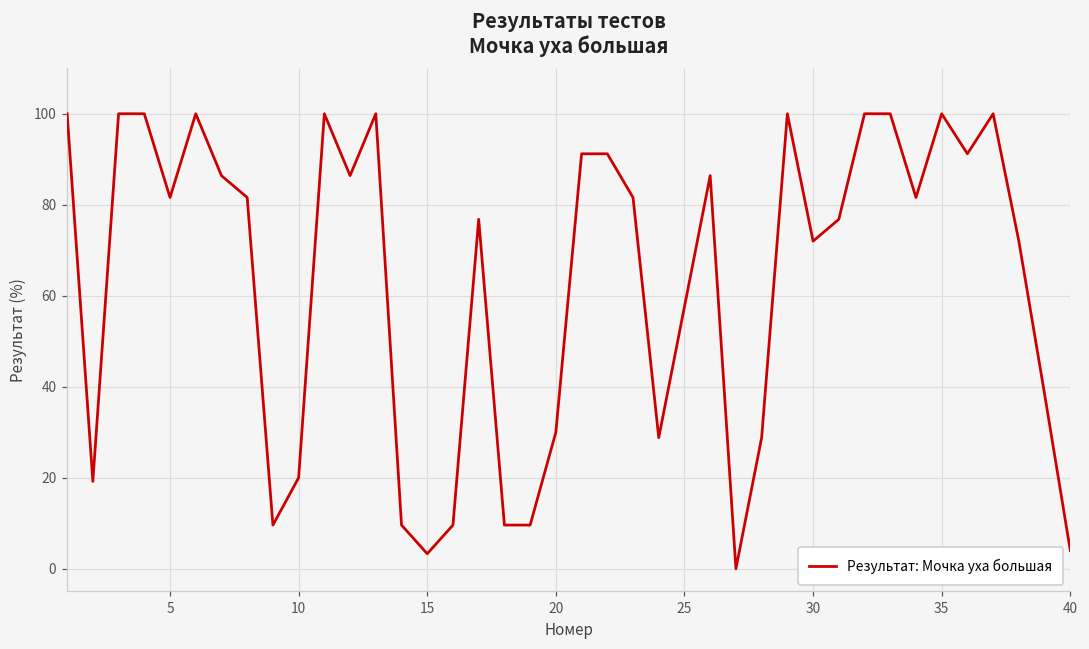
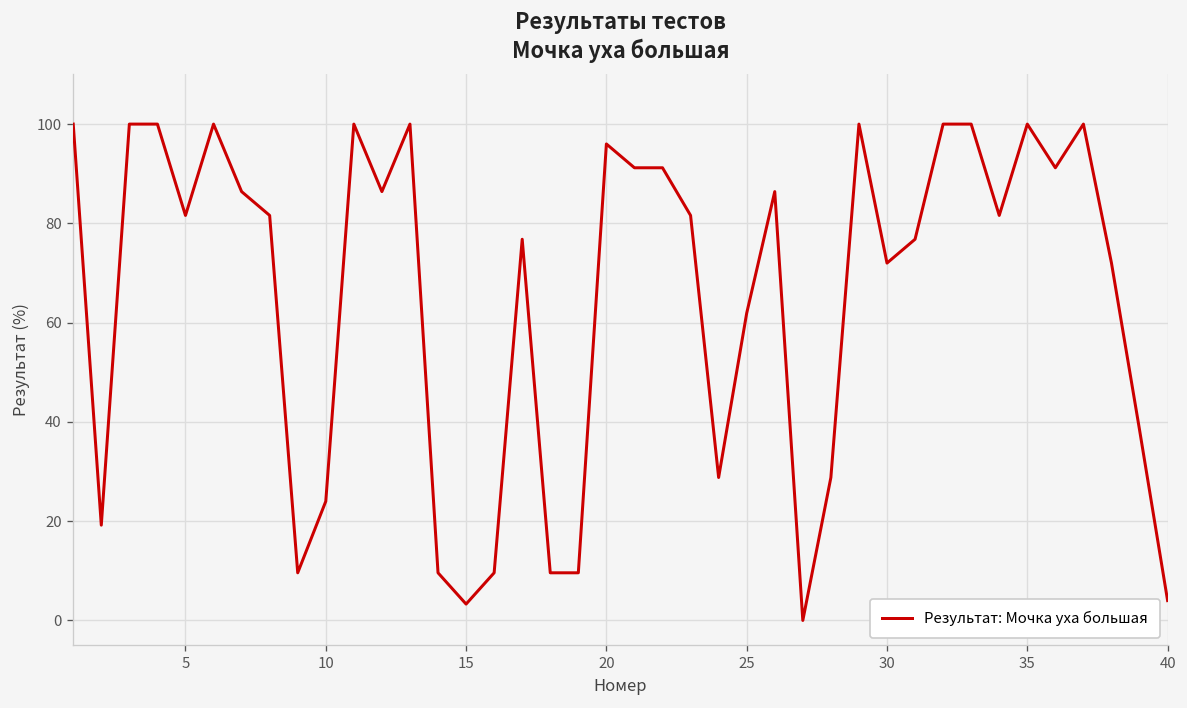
  {
    "5": 82,
-   "10": 20,
+   "10": 24,
    "15": 3,
-   "20": 30,
-   "25": 58,
+   "20": 96,
+   "25": 62,
    "30": 72,
    "35": 100,
    "40": 4
  }
